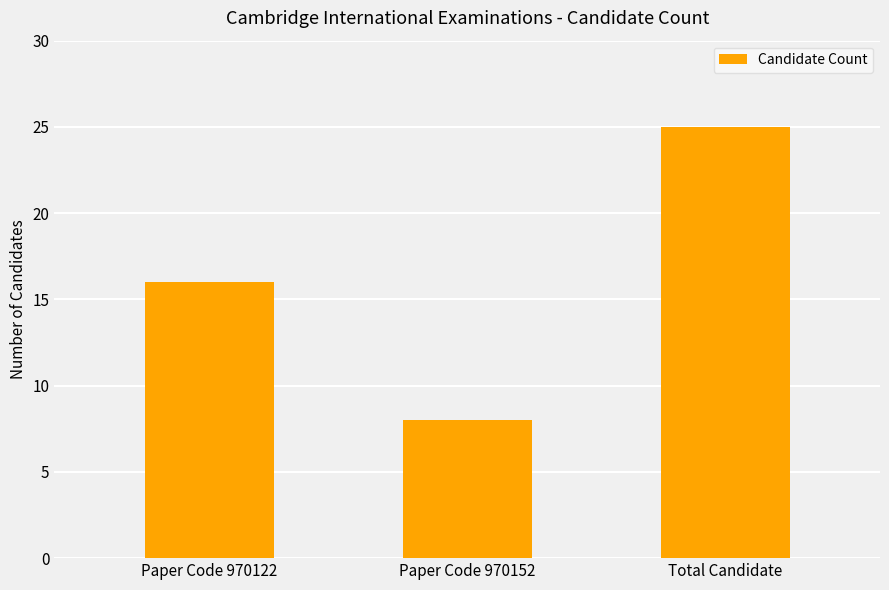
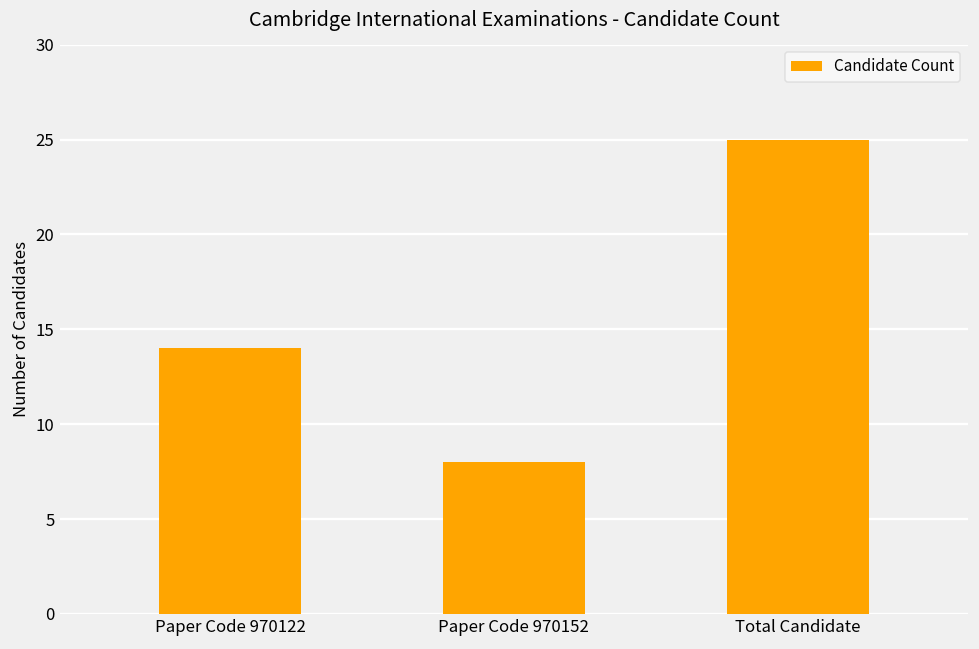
  {
-   "Paper Code 970122": 16,
+   "Paper Code 970122": 14,
    "Paper Code 970152": 8,
    "Total Candidate": 25
  }
